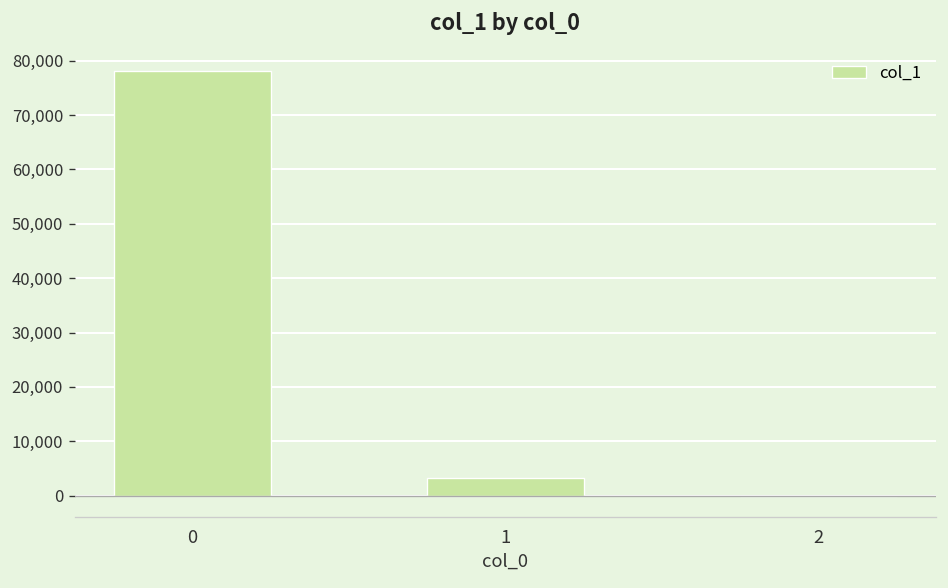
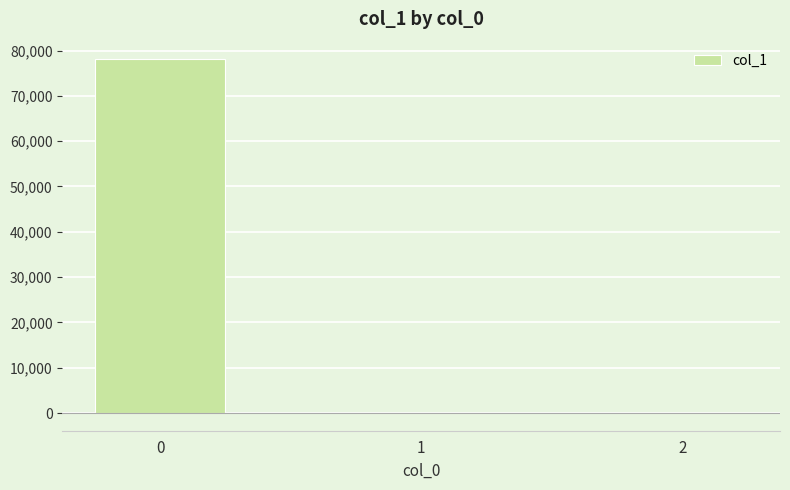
  {
    "0": "78,000",
-   "1": "3,000"
+   "1": "0"
  }
